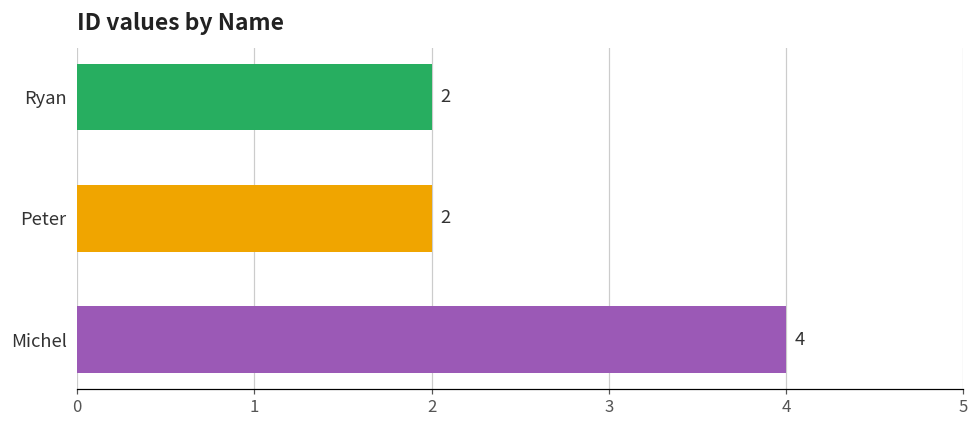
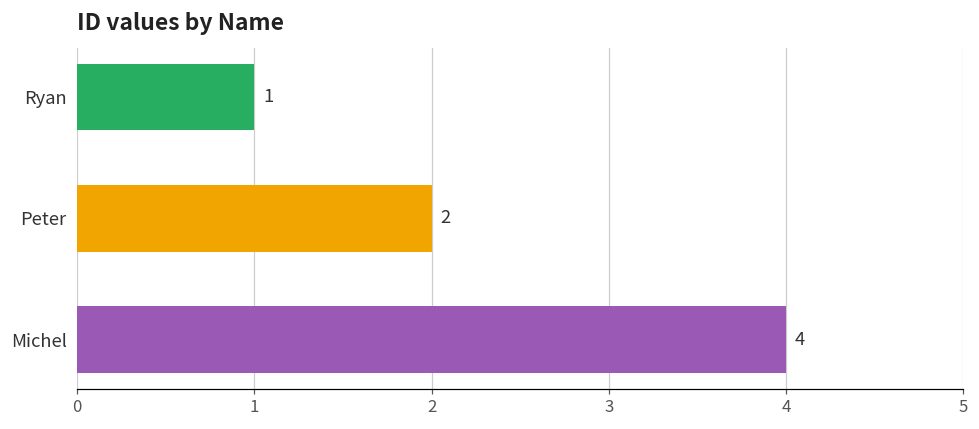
  {
-   "Ryan": 2,
+   "Ryan": 1,
    "Peter": 2,
    "Michel": 4
  }
